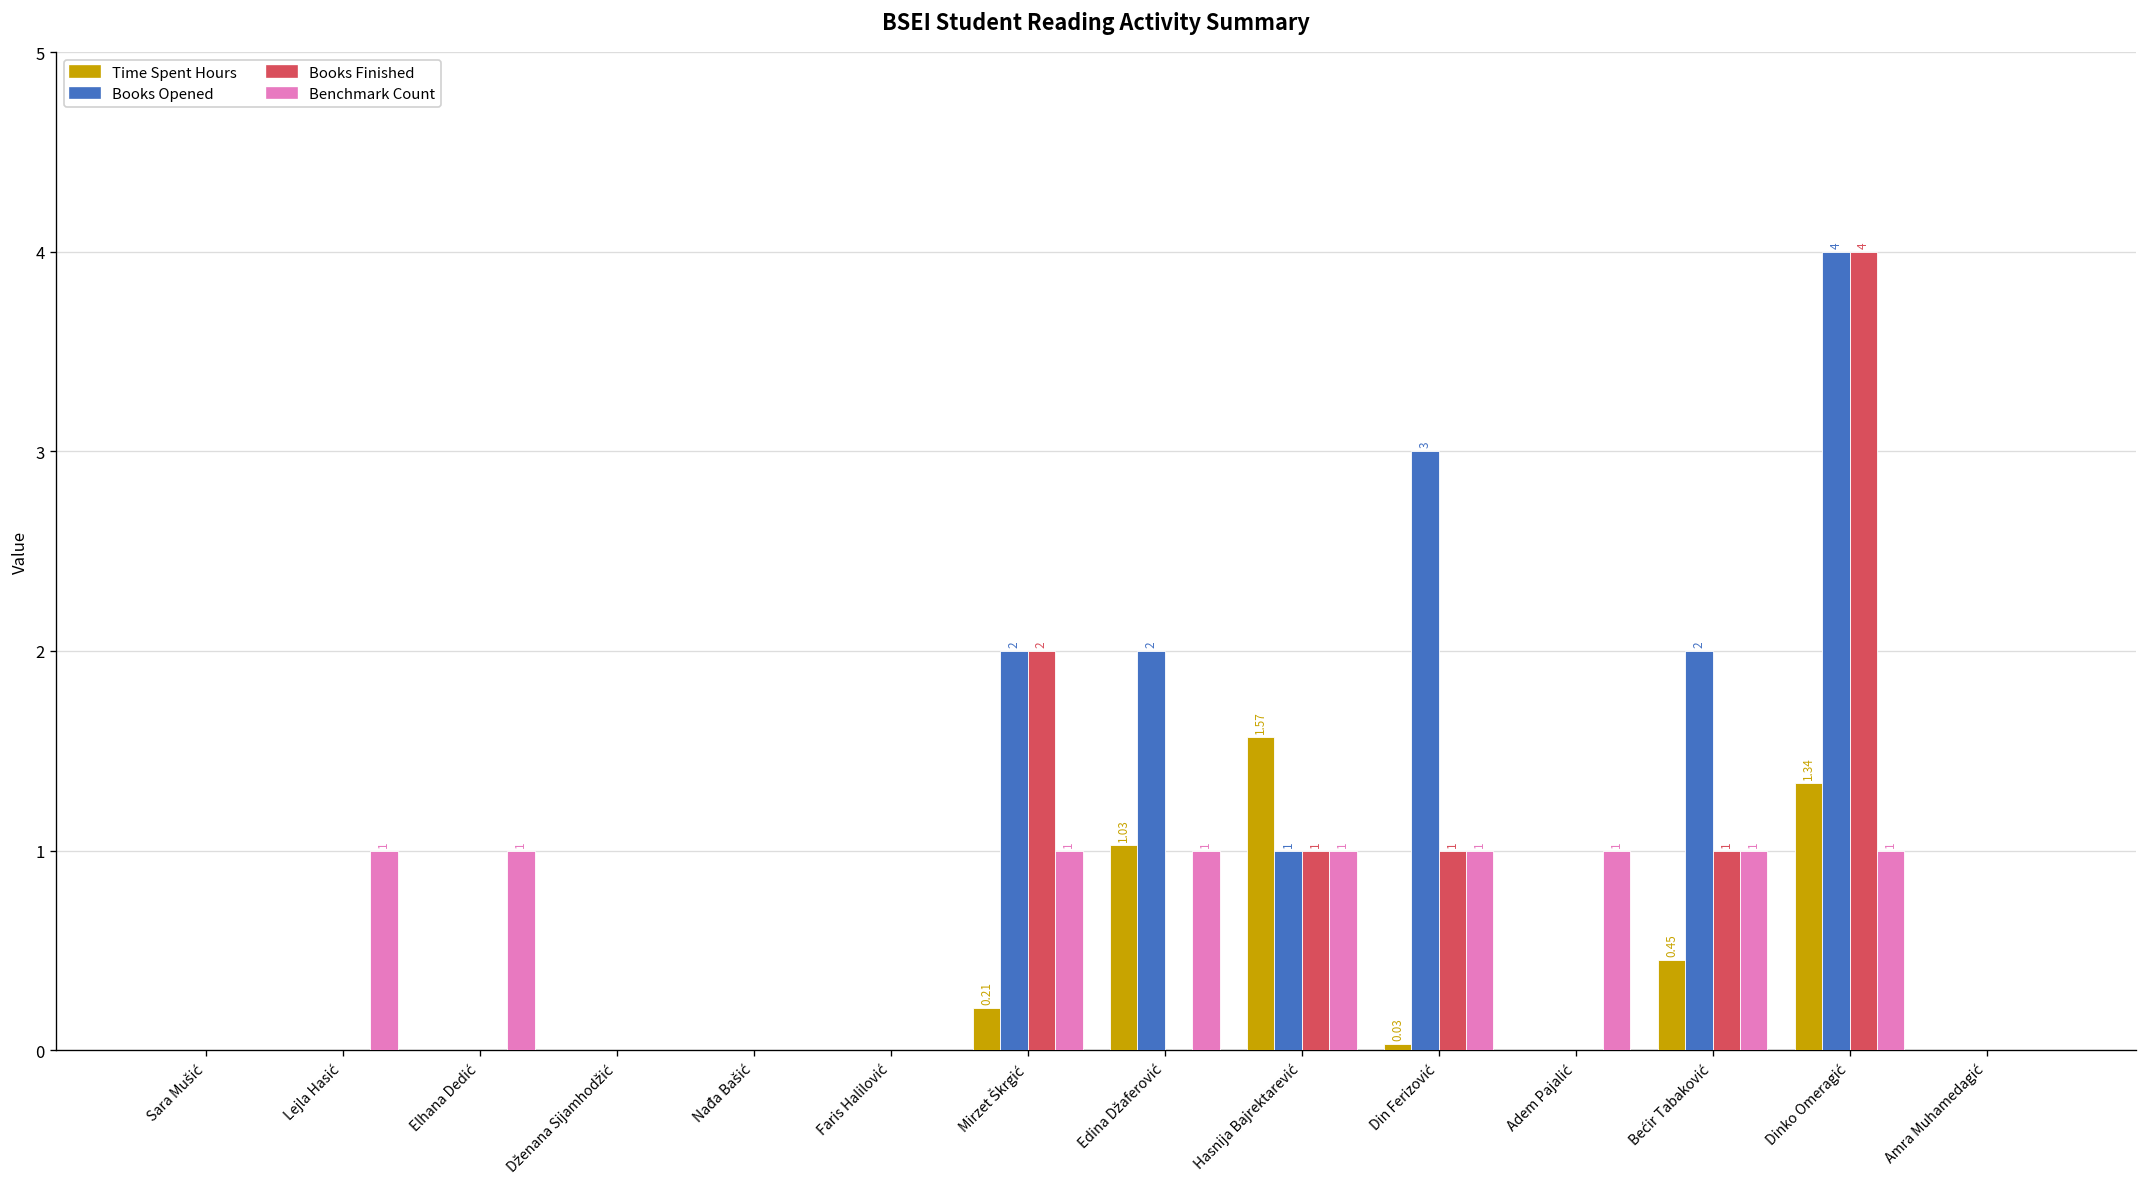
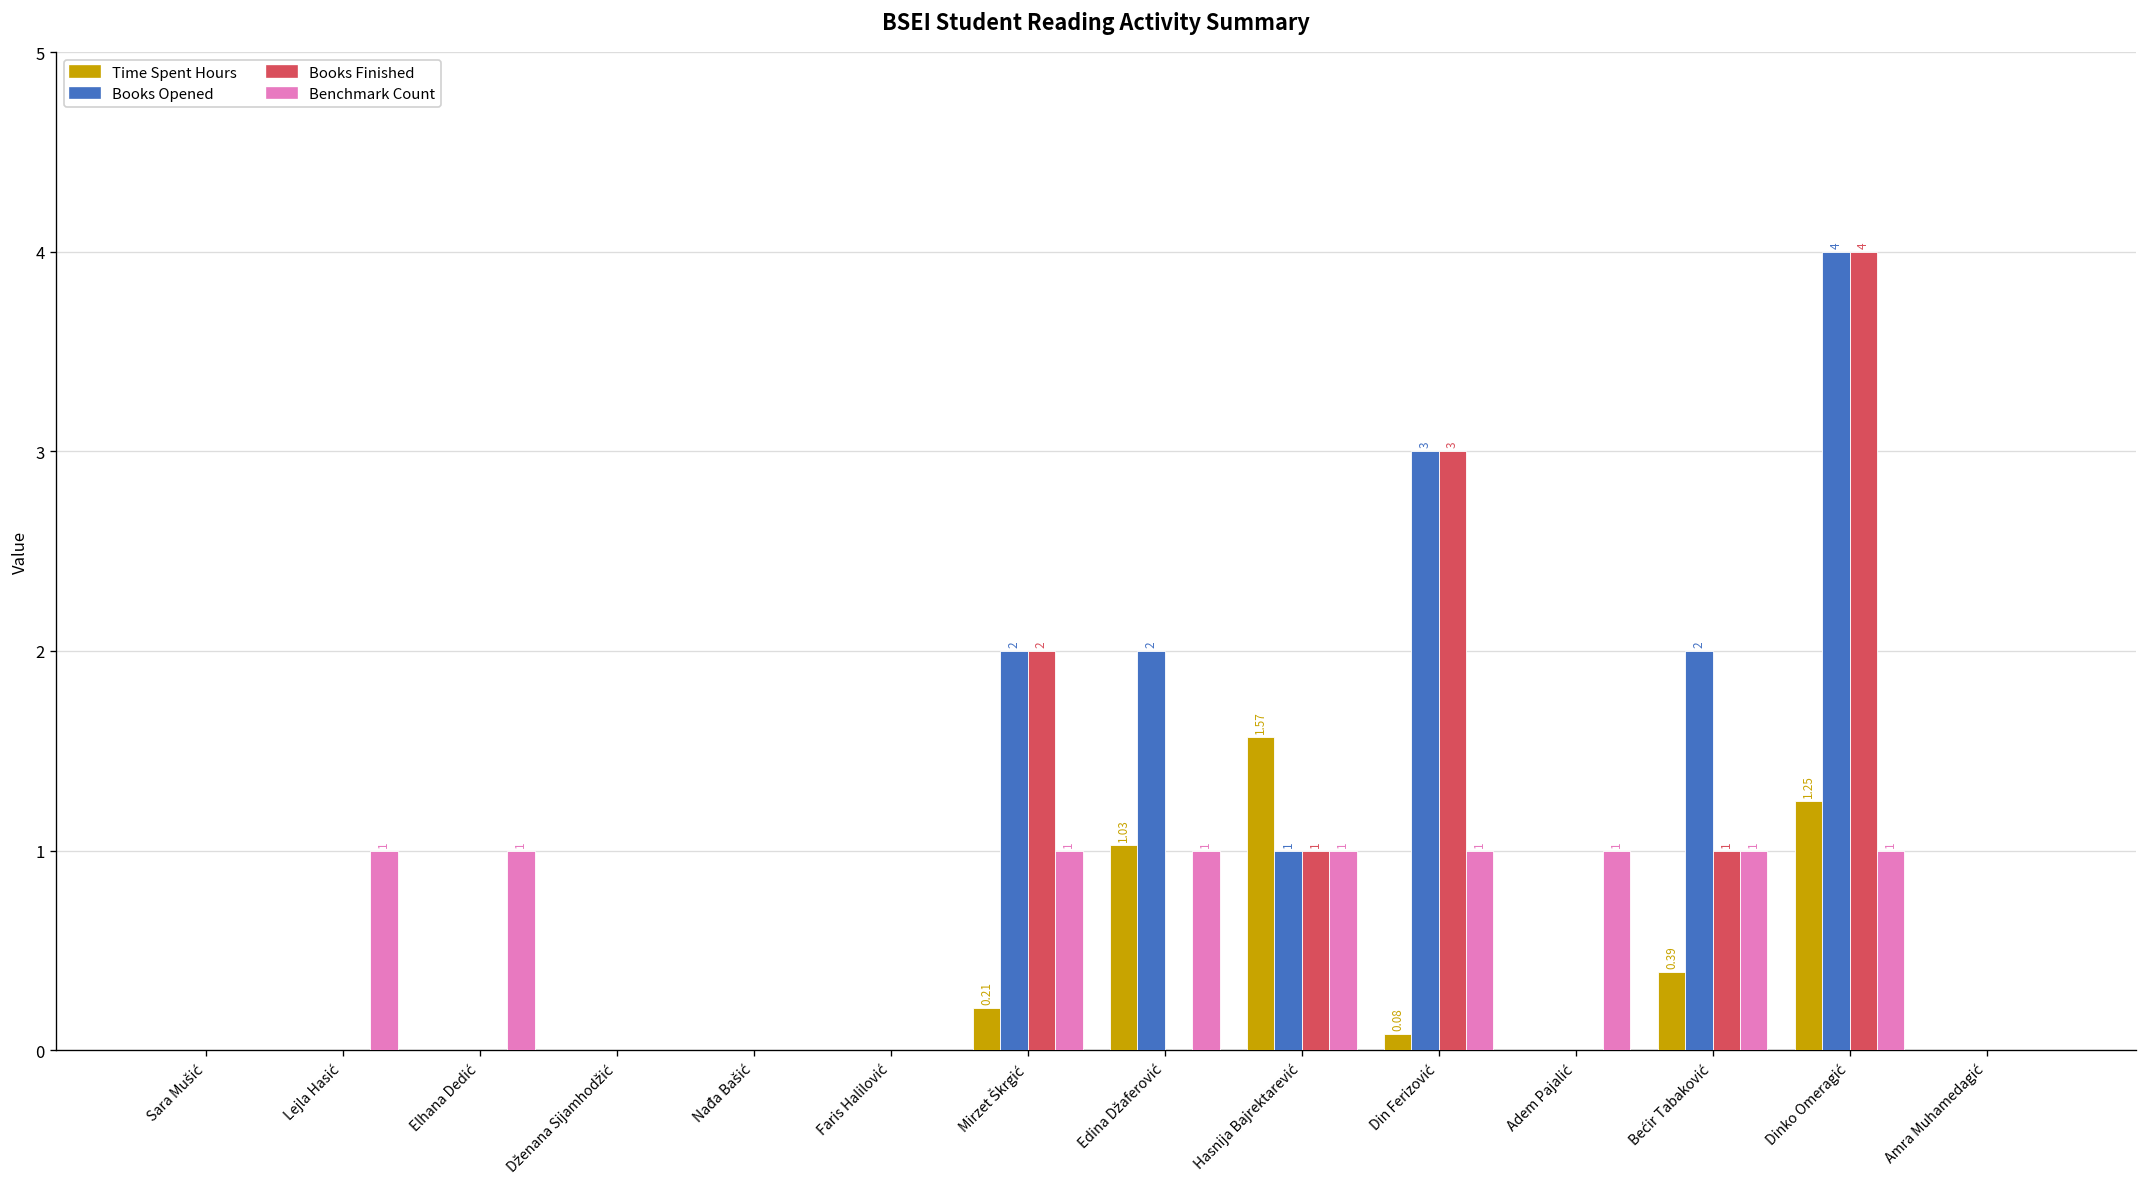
  {
    "Time Spent Hours": {
      "Mirzet Škrgić": 0.21,
      "Edina Džaferović": 1.03,
      "Hasnija Bajrektarević": 1.57,
-     "Din Ferizović": 0.03,
-     "Bećir Tabaković": 0.45,
-     "Dinko Omeragić": 1.34
+     "Din Ferizović": 0.08,
+     "Bećir Tabaković": 0.39,
+     "Dinko Omeragić": 1.25
    },
    "Books Opened": {
      "Mirzet Škrgić": 2,
      "Edina Džaferović": 2,
      "Hasnija Bajrektarević": 1,
      "Din Ferizović": 3,
      "Bećir Tabaković": 2,
      "Dinko Omeragić": 4
    },
    "Books Finished": {
      "Mirzet Škrgić": 2,
      "Hasnija Bajrektarević": 1,
-     "Din Ferizović": 1,
+     "Din Ferizović": 3,
      "Bećir Tabaković": 1,
      "Dinko Omeragić": 4
    },
    "Benchmark Count": {
      "Lejla Hasić": 1,
      "Elhana Dedić": 1,
      "Mirzet Škrgić": 1,
      "Edina Džaferović": 1,
      "Hasnija Bajrektarević": 1,
      "Din Ferizović": 1,
      "Adem Pajalić": 1,
      "Bećir Tabaković": 1,
      "Dinko Omeragić": 1
    }
  }
